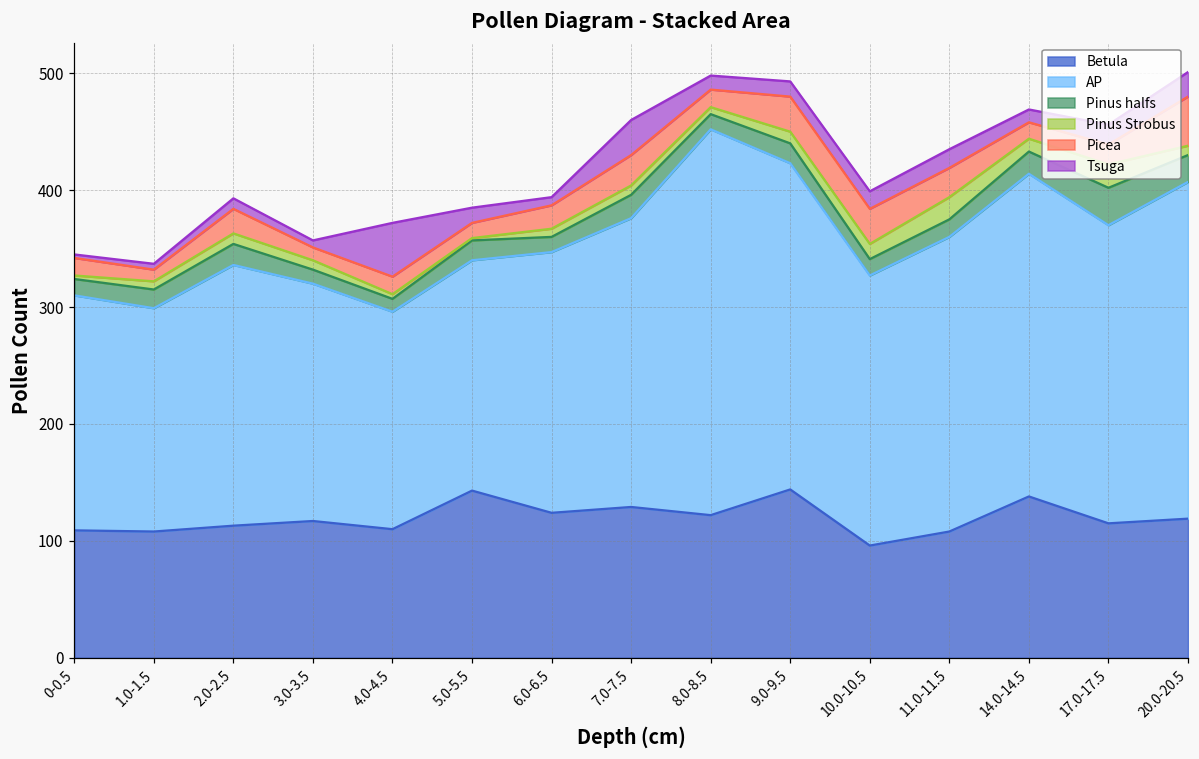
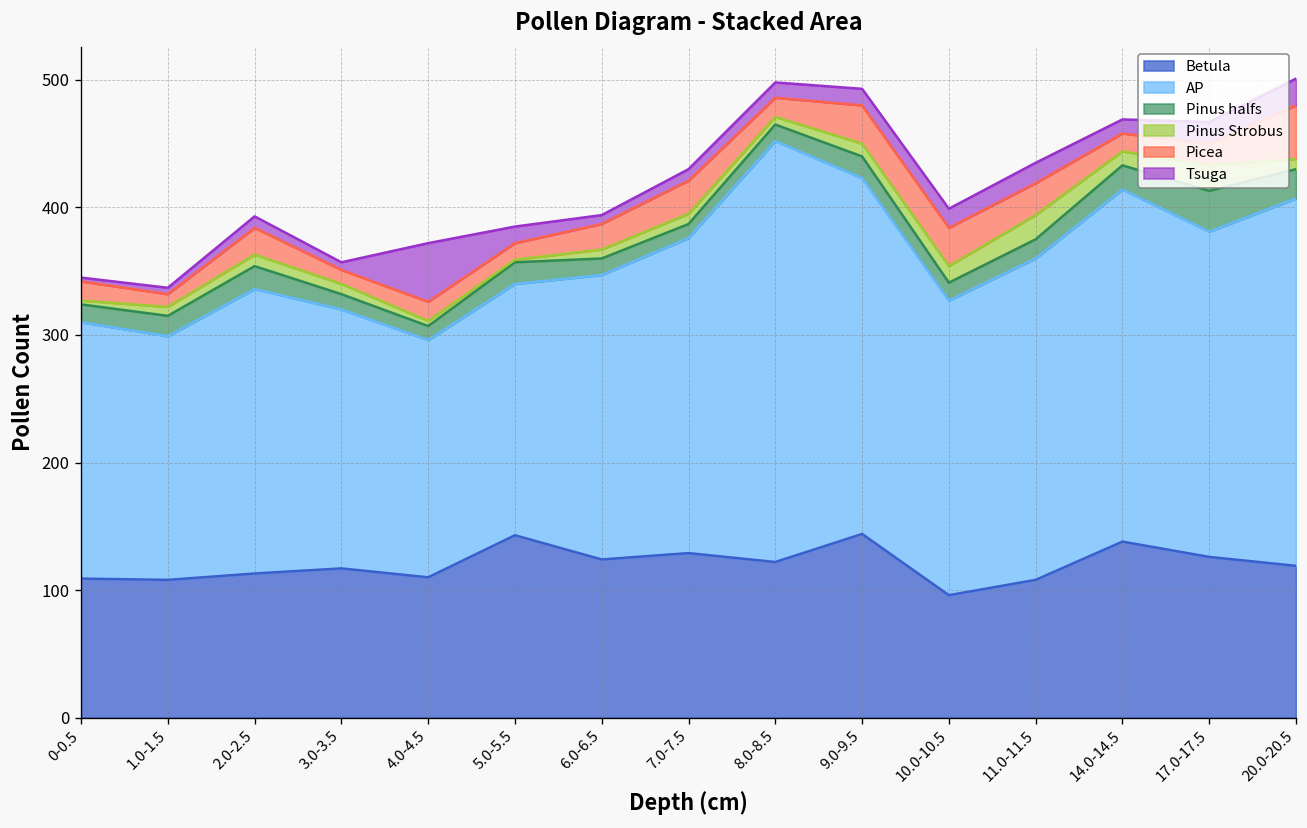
  {
    "Betula": {
      "0-0.5": 109,
      "1.0-1.5": 108,
      "2.0-2.5": 113,
      "3.0-3.5": 117,
      "4.0-4.5": 110,
      "5.0-5.5": 143,
      "6.0-6.5": 124,
      "7.0-7.5": 129,
      "8.0-8.5": 122,
      "9.0-9.5": 144,
      "10.0-10.5": 96,
      "11.0-11.5": 108,
      "14.0-14.5": 138,
-     "17.0-17.5": 115,
+     "17.0-17.5": 126,
      "20.0-20.5": 119
    },
    "AP": {
      "0-0.5": 201,
      "1.0-1.5": 191,
      "2.0-2.5": 223,
      "3.0-3.5": 203,
      "4.0-4.5": 186,
      "5.0-5.5": 197,
      "6.0-6.5": 223,
      "7.0-7.5": 247,
      "8.0-8.5": 330,
      "9.0-9.5": 279,
      "10.0-10.5": 231,
      "11.0-11.5": 252,
      "14.0-14.5": 276,
      "17.0-17.5": 255,
      "20.0-20.5": 288
    },
    "Pinus halfs": {
      "0-0.5": 14,
      "1.0-1.5": 16,
      "2.0-2.5": 18,
      "3.0-3.5": 12,
      "4.0-4.5": 11,
      "6.0-6.5": 13,
-     "7.0-7.5": 20,
+     "7.0-7.5": 11,
      "8.0-8.5": 13,
      "9.0-9.5": 17,
      "10.0-10.5": 14,
      "11.0-11.5": 15,
      "14.0-14.5": 19,
      "20.0-20.5": 23
    },
    "Pinus Strobus": {
      "0-0.5": 3,
      "1.0-1.5": 7,
      "2.0-2.5": 9,
      "3.0-3.5": 8,
      "4.0-4.5": 4,
      "6.0-6.5": 7,
      "7.0-7.5": 8,
      "8.0-8.5": 6,
      "9.0-9.5": 10,
      "10.0-10.5": 13,
      "11.0-11.5": 19,
      "14.0-14.5": 11,
      "20.0-20.5": 8
    },
    "Picea": {
      "0-0.5": 15,
      "1.0-1.5": 10,
      "2.0-2.5": 21,
      "3.0-3.5": 11,
      "4.0-4.5": 15,
      "5.0-5.5": 13,
      "6.0-6.5": 20,
      "7.0-7.5": 26,
      "8.0-8.5": 15,
      "9.0-9.5": 30,
      "10.0-10.5": 30,
      "11.0-11.5": 25,
      "14.0-14.5": 14,
      "20.0-20.5": 42
    },
    "Tsuga": {
      "0-0.5": 3,
      "1.0-1.5": 5,
      "2.0-2.5": 9,
      "3.0-3.5": 6,
      "4.0-4.5": 46,
      "5.0-5.5": 13,
      "6.0-6.5": 7,
-     "7.0-7.5": 30,
+     "7.0-7.5": 9,
      "8.0-8.5": 12,
      "9.0-9.5": 13,
      "10.0-10.5": 15,
      "11.0-11.5": 16,
      "14.0-14.5": 11,
      "20.0-20.5": 21
    }
  }
